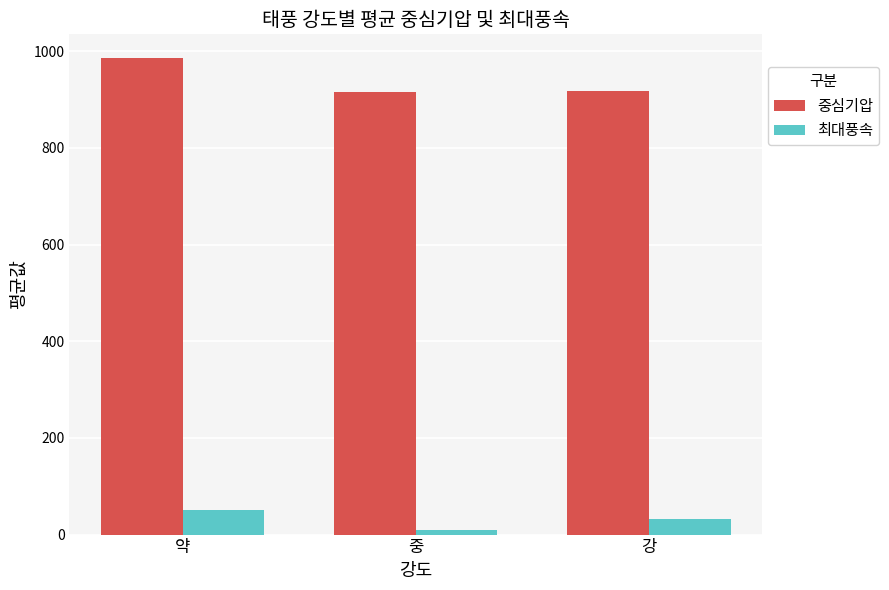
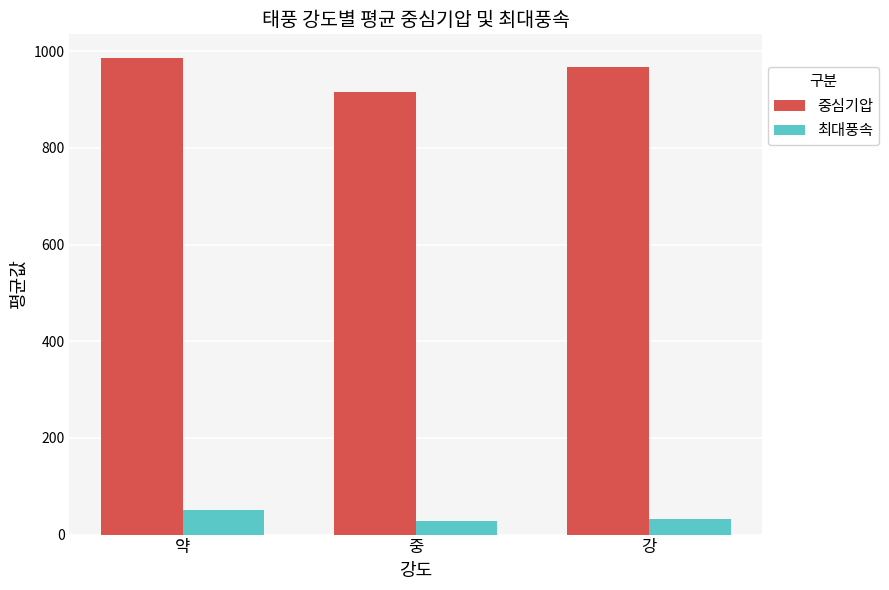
  {
    "중심기압": {
      "약": 990,
      "중": 920,
-     "강": 920
+     "강": 970
    },
    "최대풍속": {
      "약": 50,
-     "중": 10,
+     "중": 30,
      "강": 30
    }
  }
